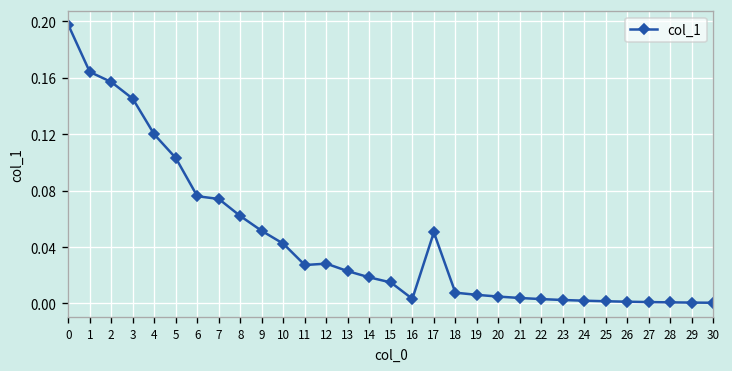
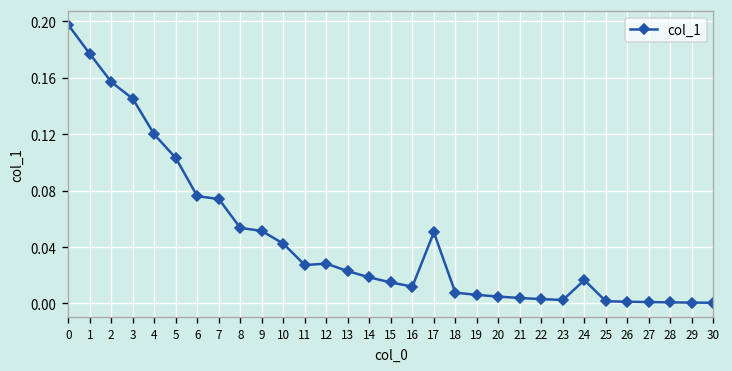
  {
    "0": 0.198,
-   "1": 0.164,
+   "1": 0.177,
    "2": 0.157,
    "3": 0.145,
    "4": 0.120,
    "5": 0.103,
    "6": 0.076,
    "7": 0.074,
-   "8": 0.062,
+   "8": 0.054,
    "9": 0.051,
    "10": 0.042,
    "11": 0.027,
    "12": 0.028,
    "13": 0.023,
    "14": 0.019,
    "15": 0.015,
-   "16": 0.003,
+   "16": 0.012,
    "17": 0.050,
    "18": 0.008,
    "19": 0.006,
    "20": 0.005,
    "21": 0.004,
    "22": 0.003,
    "23": 0.002,
-   "24": 0.002,
+   "24": 0.017,
    "25": 0.002,
    "26": 0.001,
    "27": 0.001,
    "28": 0.001,
    "29": 0.001,
    "30": 0.000
  }
